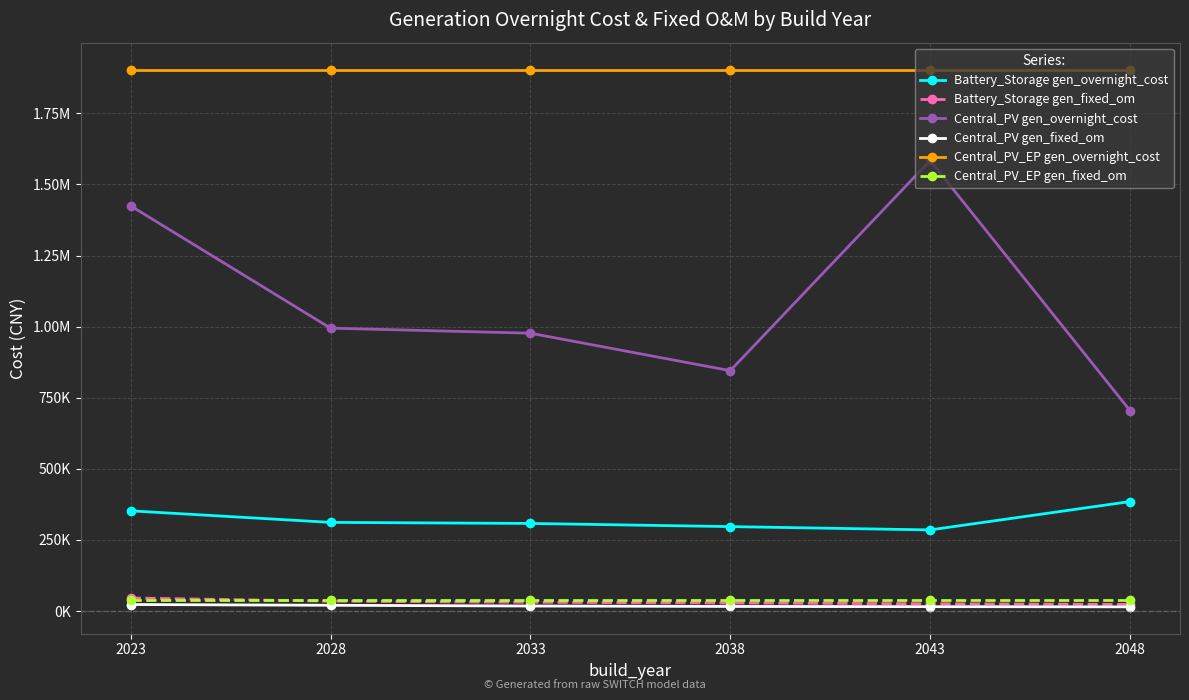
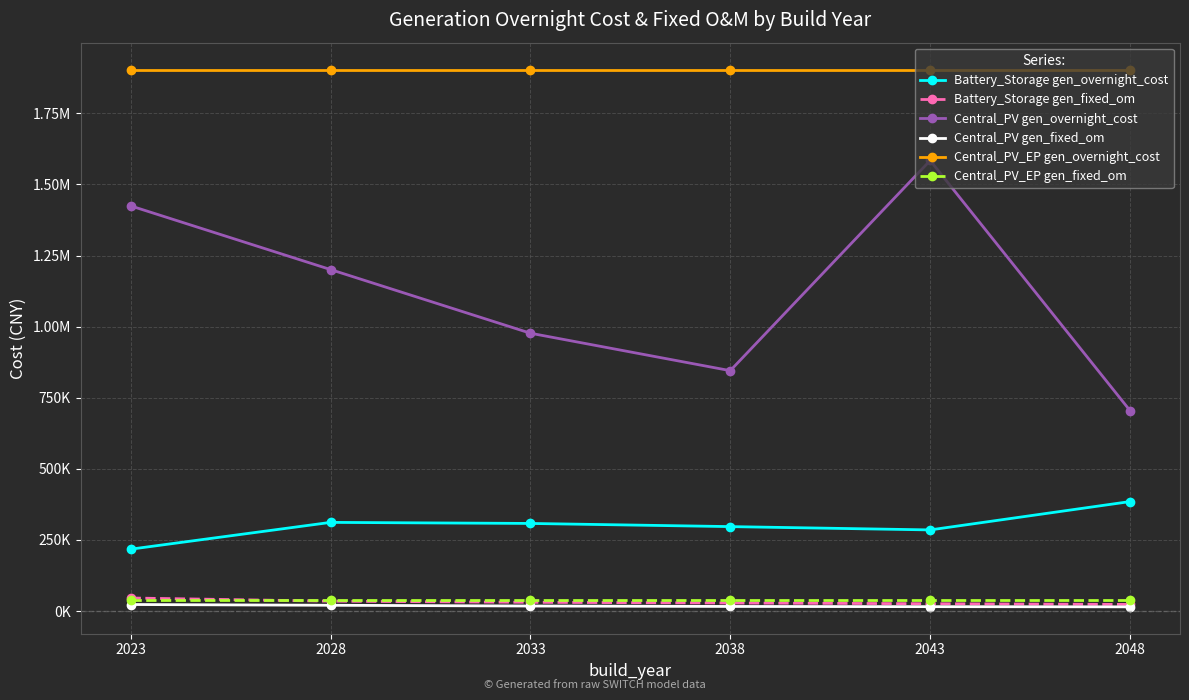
  {
    "Battery_Storage gen_overnight_cost": {
-     "2023": 350000,
+     "2023": 220000,
      "2028": 310000,
      "2033": 310000,
      "2038": 300000,
      "2043": 290000,
      "2048": 380000
    },
    "Battery_Storage gen_fixed_om": {
      "2038": 30000,
      "2043": 30000
    },
    "Central_PV gen_overnight_cost": {
      "2023": 1420000,
-     "2028": 990000,
+     "2028": 1200000,
      "2033": 980000,
      "2038": 850000,
      "2048": 700000
    },
    "Central_PV gen_fixed_om": {
      "2023": 20000,
      "2028": 20000,
      "2033": 20000,
      "2038": 20000,
      "2043": 20000
    },
    "Central_PV_EP gen_overnight_cost": {
      "2023": 1900000,
      "2028": 1900000,
      "2033": 1900000,
      "2038": 1900000
    },
    "Central_PV_EP gen_fixed_om": {
      "2038": 40000,
      "2043": 40000,
      "2048": 40000
    }
  }
